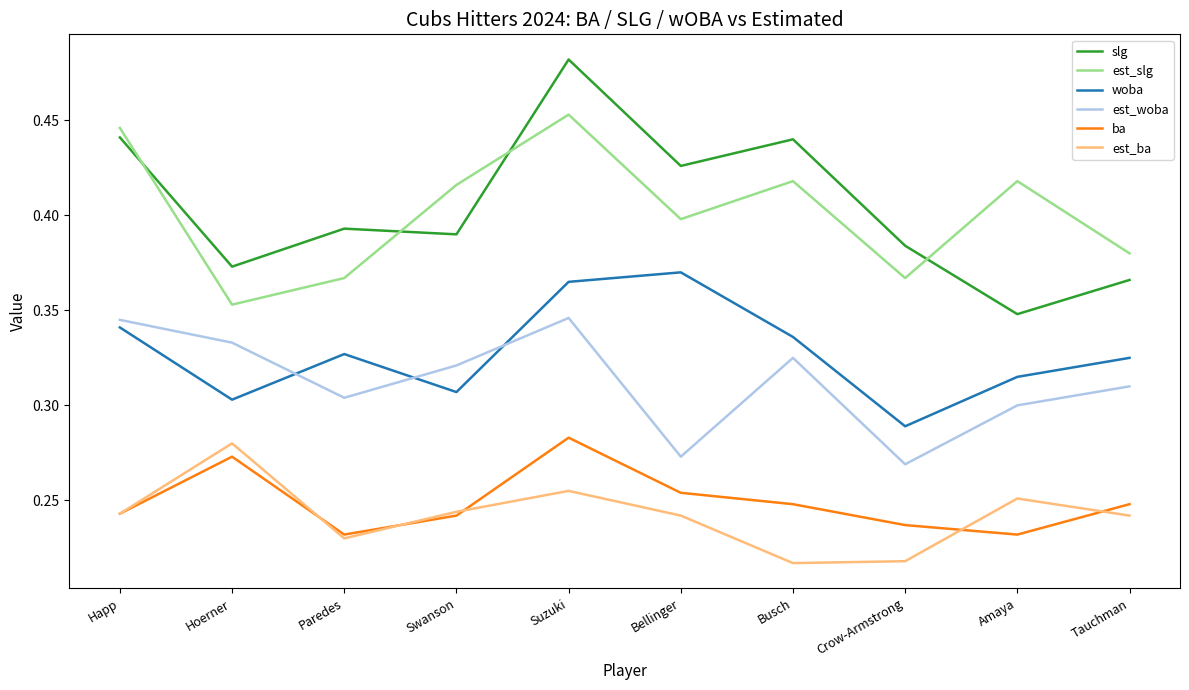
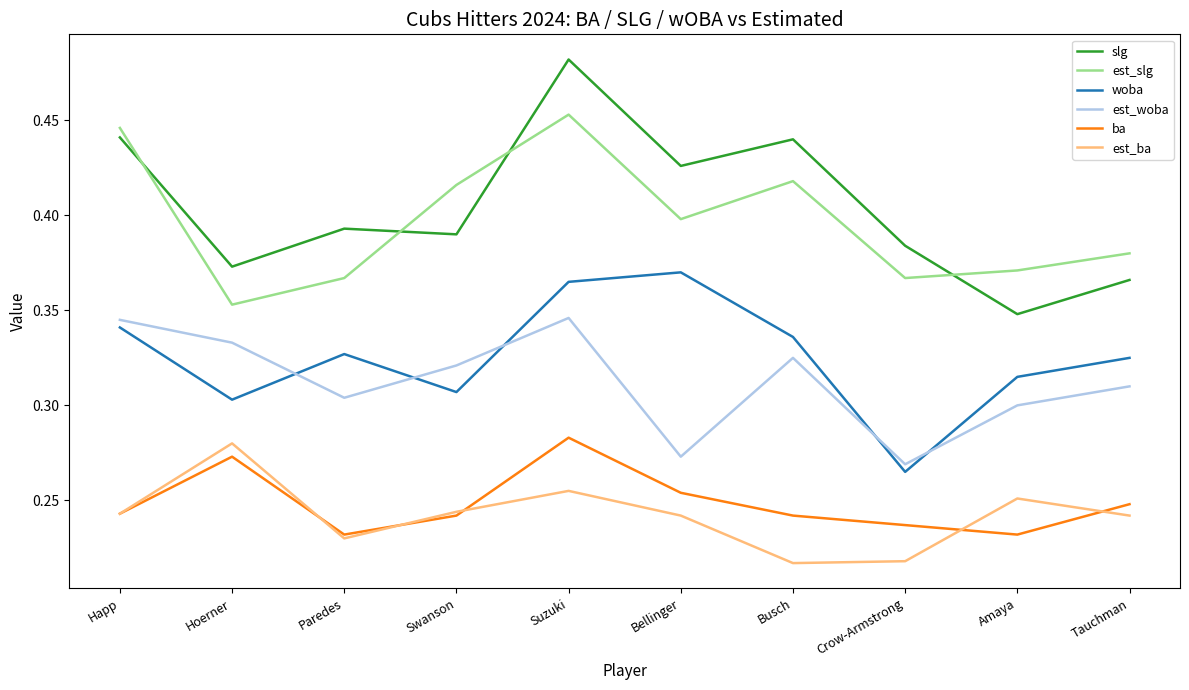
  {
    "slg": {
      "Happ": 0.441,
      "Hoerner": 0.373,
      "Paredes": 0.393,
      "Swanson": 0.390,
      "Suzuki": 0.482,
      "Bellinger": 0.426,
      "Busch": 0.440,
      "Crow-Armstrong": 0.384,
      "Amaya": 0.348,
      "Tauchman": 0.366
    },
    "est_slg": {
      "Happ": 0.446,
      "Hoerner": 0.353,
      "Paredes": 0.367,
      "Swanson": 0.416,
      "Suzuki": 0.453,
      "Bellinger": 0.398,
      "Busch": 0.418,
      "Crow-Armstrong": 0.367,
-     "Amaya": 0.418,
+     "Amaya": 0.371,
      "Tauchman": 0.380
    },
    "woba": {
      "Happ": 0.341,
      "Hoerner": 0.303,
      "Paredes": 0.327,
      "Swanson": 0.307,
      "Suzuki": 0.365,
      "Bellinger": 0.370,
      "Busch": 0.336,
-     "Crow-Armstrong": 0.289,
+     "Crow-Armstrong": 0.265,
      "Amaya": 0.315,
      "Tauchman": 0.325
    },
    "est_woba": {
      "Happ": 0.345,
      "Hoerner": 0.333,
      "Paredes": 0.304,
      "Swanson": 0.321,
      "Suzuki": 0.346,
      "Bellinger": 0.273,
      "Busch": 0.325,
      "Crow-Armstrong": 0.269,
      "Amaya": 0.300,
      "Tauchman": 0.310
    },
    "ba": {
      "Hoerner": 0.273,
      "Paredes": 0.232,
      "Swanson": 0.242,
      "Suzuki": 0.283,
      "Bellinger": 0.254,
-     "Busch": 0.248,
+     "Busch": 0.242,
      "Crow-Armstrong": 0.237,
      "Amaya": 0.232,
      "Tauchman": 0.248
    },
    "est_ba": {
      "Hoerner": 0.280,
      "Paredes": 0.230,
      "Swanson": 0.244,
      "Suzuki": 0.255,
      "Bellinger": 0.242,
      "Busch": 0.217,
      "Crow-Armstrong": 0.218,
      "Amaya": 0.251,
      "Tauchman": 0.242
    }
  }
